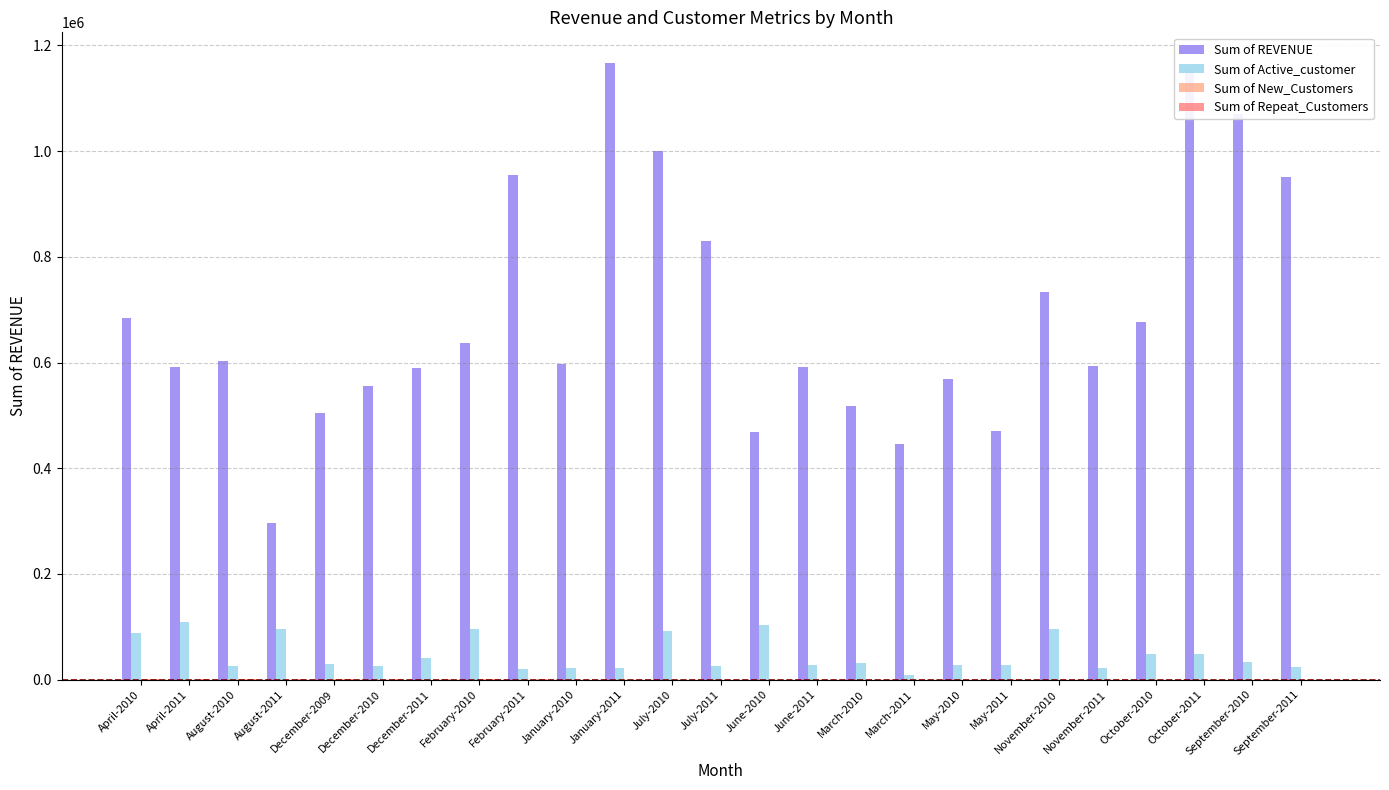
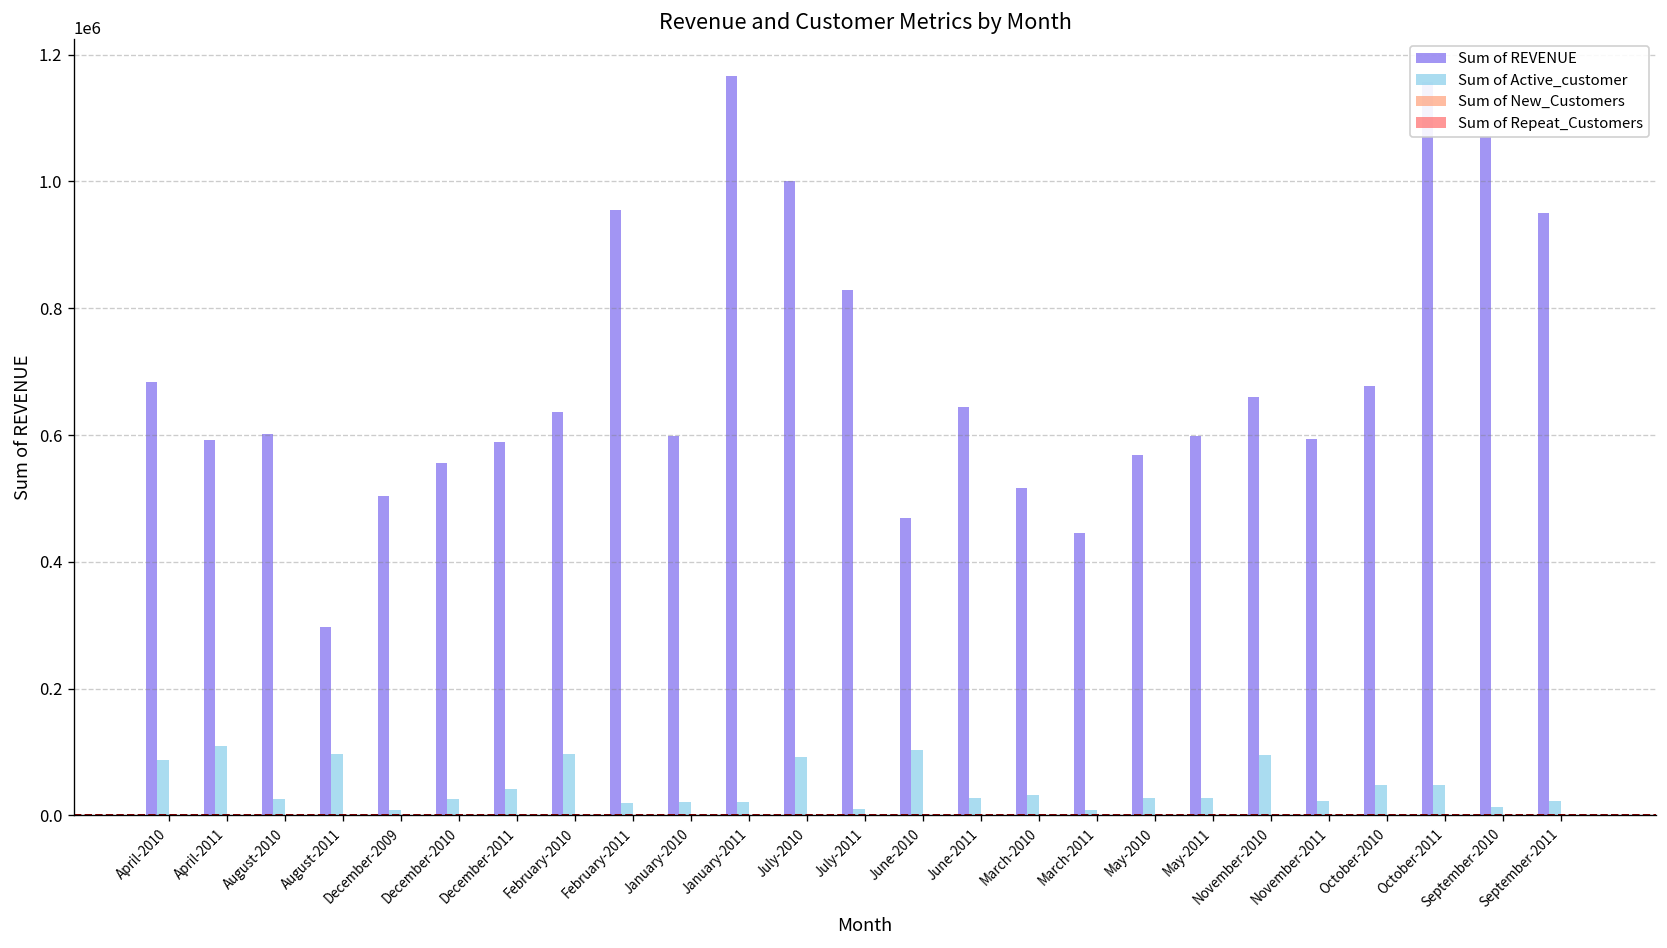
  {
    "Sum of REVENUE": {
      "April-2010": 680000,
      "April-2011": 590000,
      "August-2010": 600000,
      "August-2011": 300000,
      "December-2009": 500000,
      "December-2010": 560000,
      "December-2011": 590000,
      "February-2010": 640000,
      "February-2011": 960000,
      "January-2010": 600000,
      "January-2011": 1170000,
      "July-2010": 1000000,
      "July-2011": 830000,
      "June-2010": 470000,
-     "June-2011": 590000,
+     "June-2011": 640000,
      "March-2010": 520000,
      "March-2011": 450000,
      "May-2010": 570000,
-     "May-2011": 470000,
-     "November-2010": 730000,
+     "May-2011": 600000,
+     "November-2010": 660000,
      "November-2011": 590000,
      "October-2010": 680000,
      "September-2011": 950000
    },
    "Sum of Active_customer": {
      "April-2010": 90000,
      "April-2011": 110000,
      "August-2010": 30000,
      "August-2011": 100000,
-     "December-2009": 30000,
+     "December-2009": 10000,
      "December-2010": 30000,
      "December-2011": 40000,
      "February-2010": 100000,
      "February-2011": 20000,
      "January-2010": 20000,
      "January-2011": 20000,
      "July-2010": 90000,
-     "July-2011": 30000,
+     "July-2011": 10000,
      "June-2010": 100000,
      "June-2011": 30000,
      "March-2010": 30000,
      "March-2011": 10000,
      "May-2010": 30000,
      "May-2011": 30000,
      "November-2010": 100000,
      "November-2011": 20000,
      "October-2010": 50000,
      "October-2011": 50000,
-     "September-2010": 30000,
+     "September-2010": 10000,
      "September-2011": 20000
    }
  }
